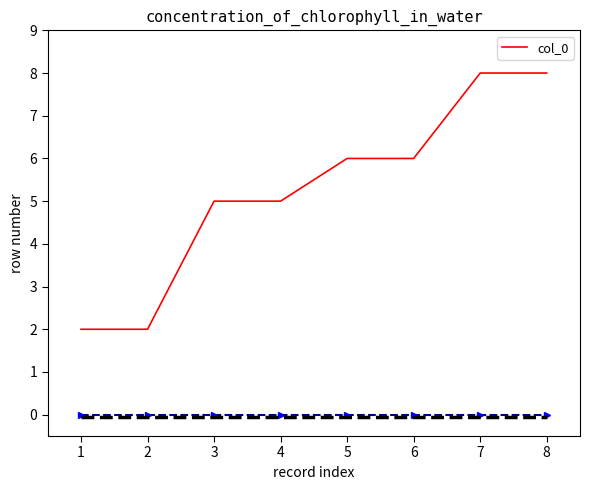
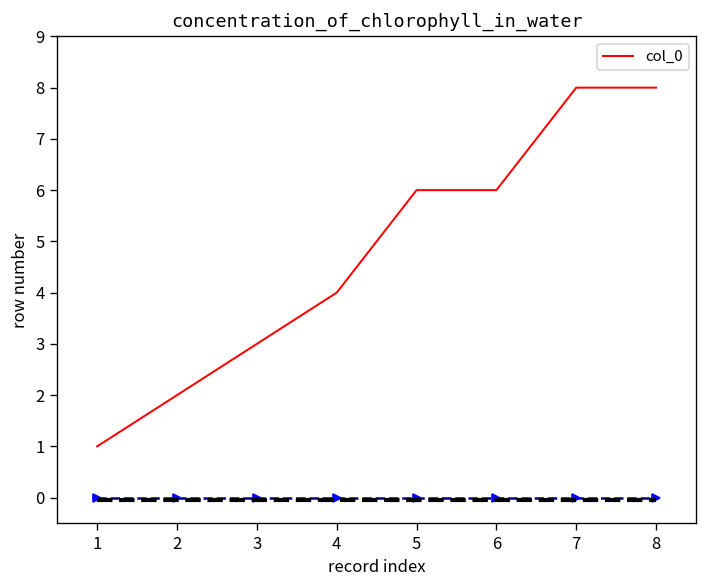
  {
    "col_0": {
-     "1": 2,
+     "1": 1,
      "2": 2,
-     "3": 5,
-     "4": 5,
+     "3": 3,
+     "4": 4,
      "5": 6,
      "6": 6,
      "7": 8,
      "8": 8
    }
  }
